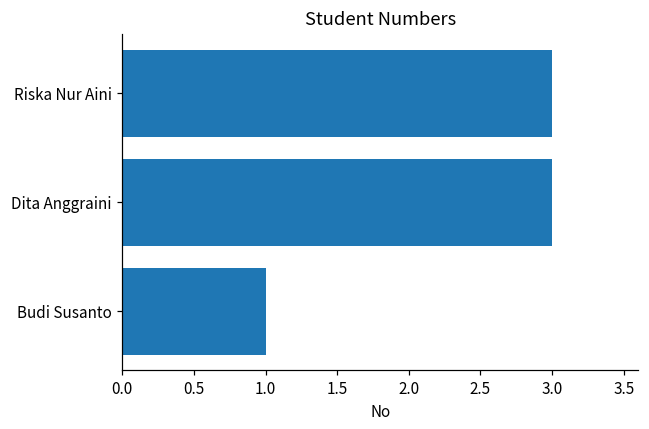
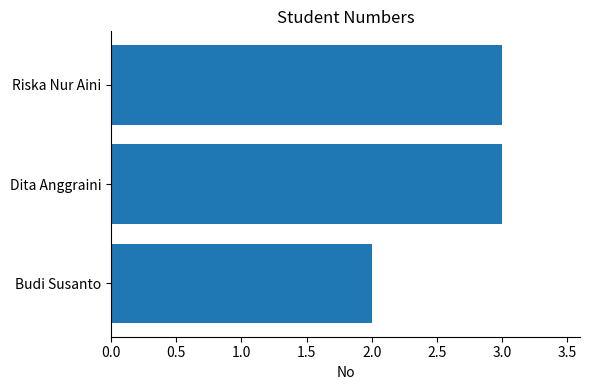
  {
    "Riska Nur Aini": 3,
    "Dita Anggraini": 3,
-   "Budi Susanto": 1
+   "Budi Susanto": 2
  }
